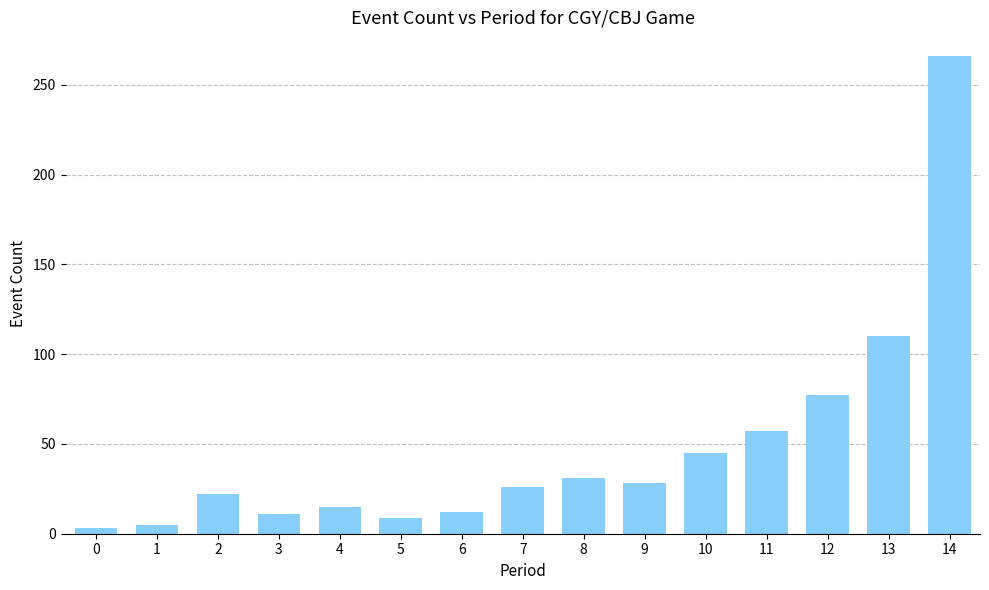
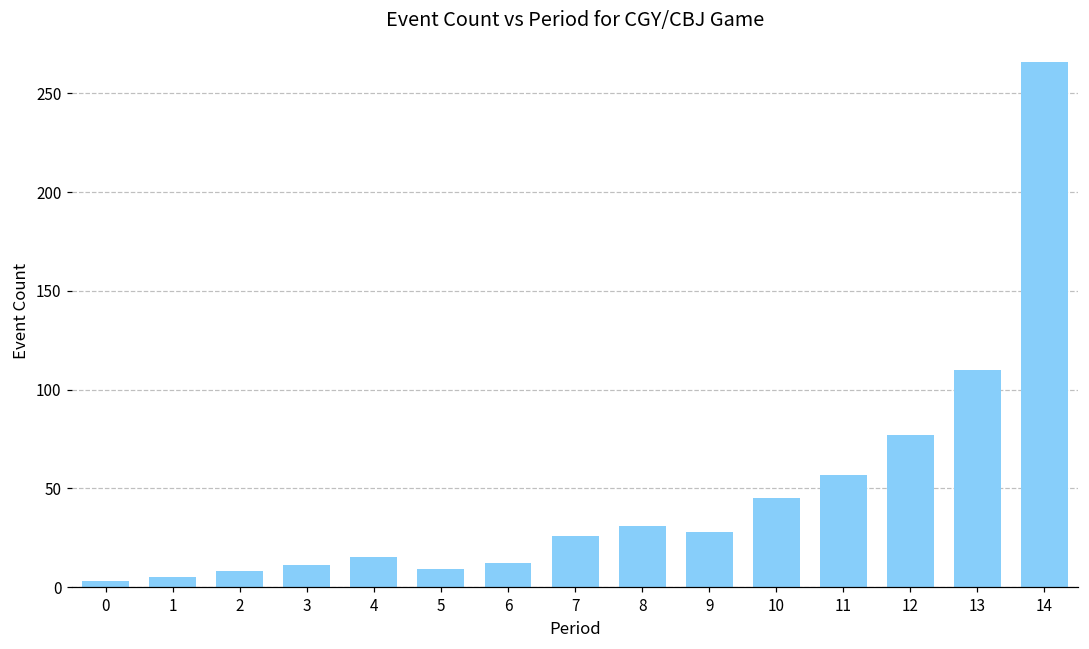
  {
    "0": 3,
    "1": 5,
-   "2": 22,
+   "2": 8,
    "3": 11,
    "4": 15,
    "5": 9,
    "6": 12,
    "7": 26,
    "8": 31,
    "9": 28,
    "10": 45,
    "11": 57,
    "12": 77,
    "13": 110,
    "14": 266
  }
